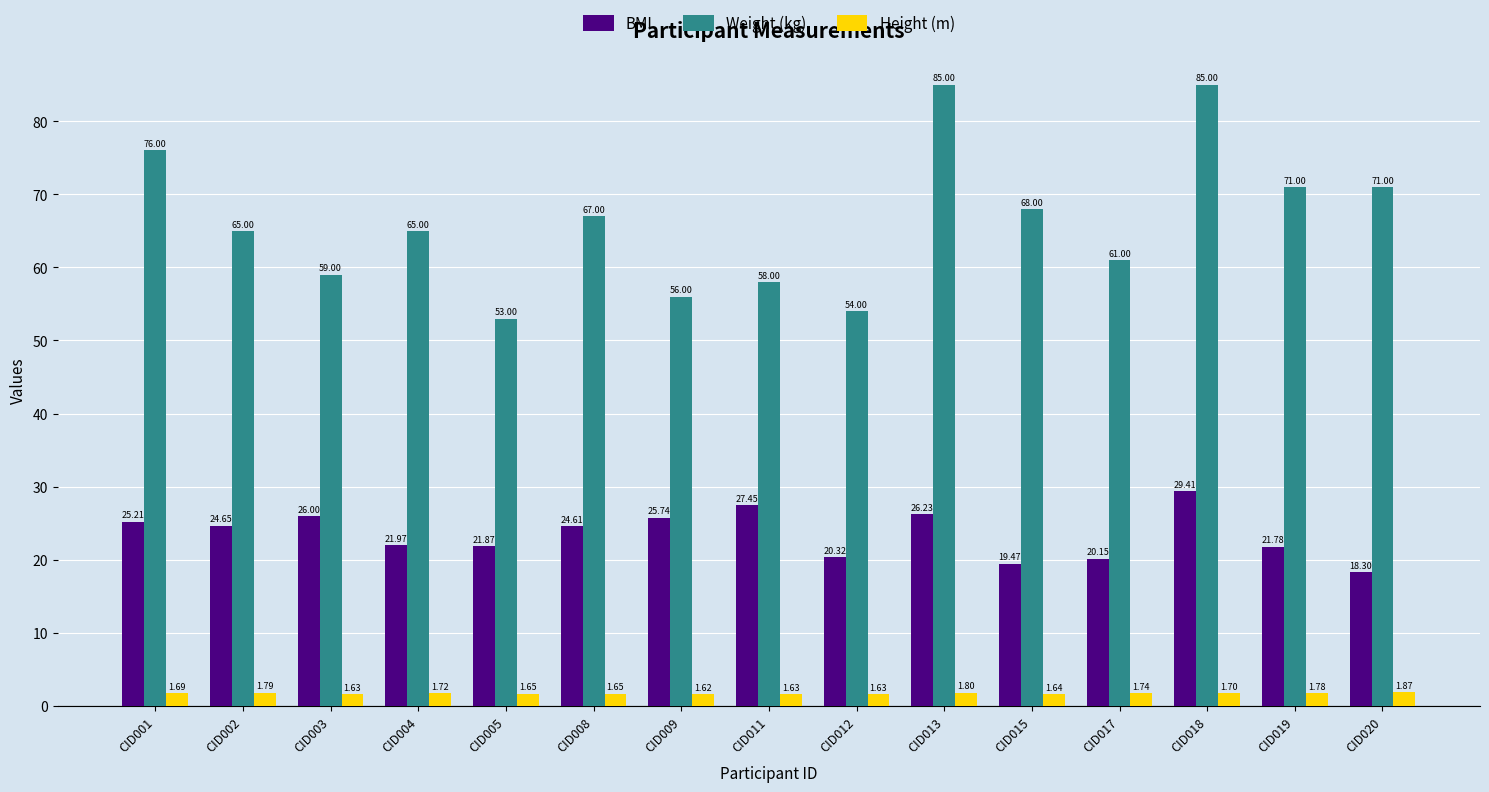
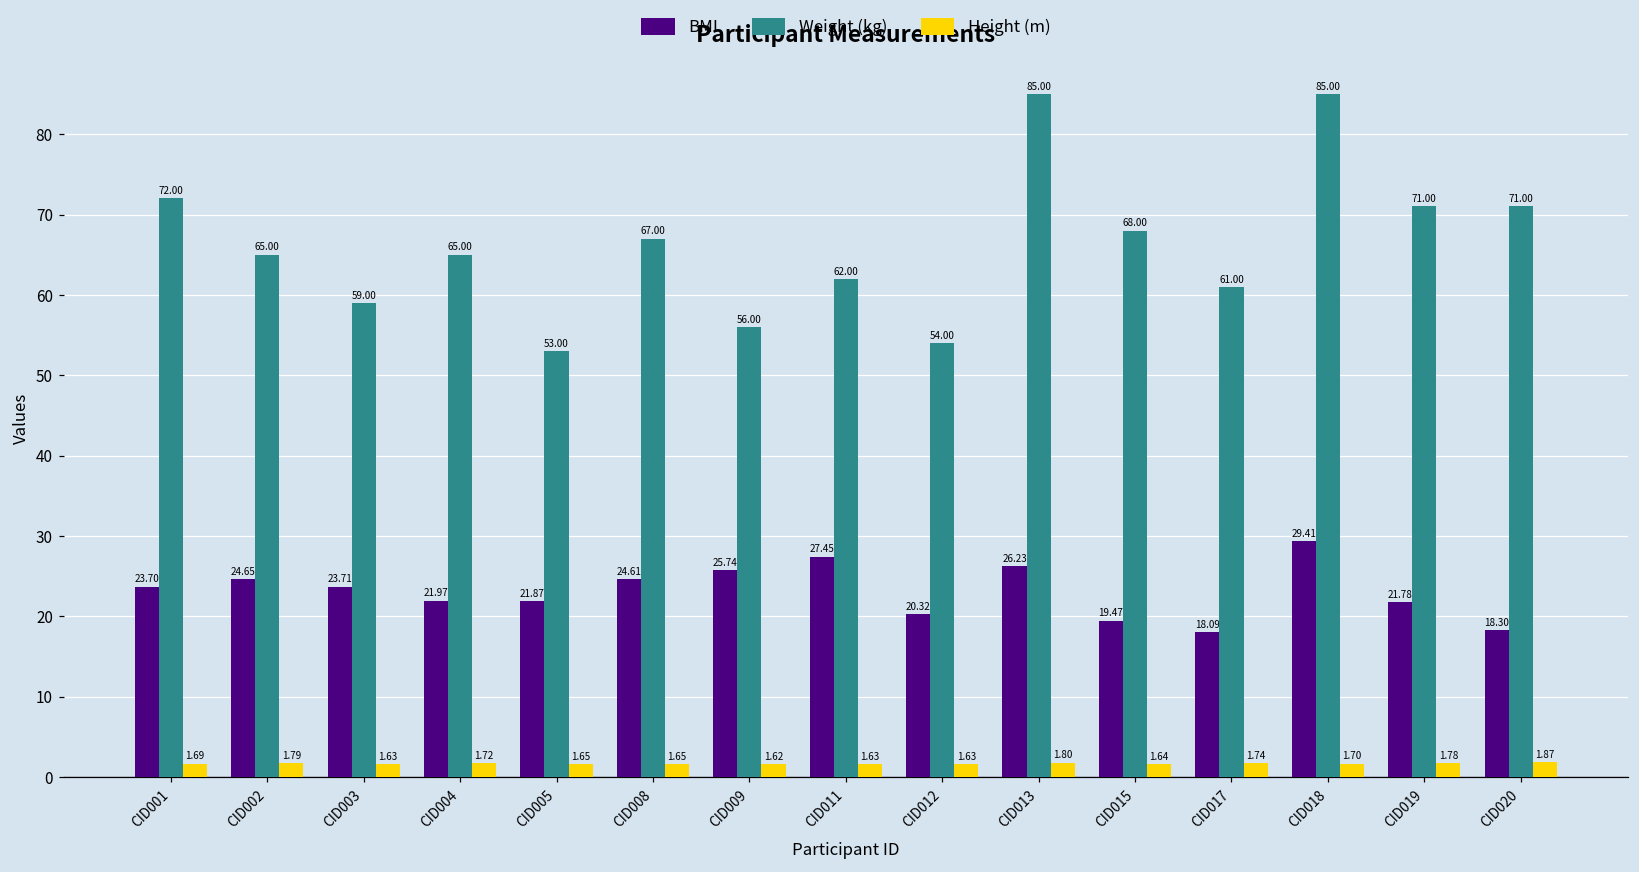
  {
    "BMI": {
-     "CID001": 25.21,
+     "CID001": 23.70,
      "CID002": 24.65,
-     "CID003": 26.00,
+     "CID003": 23.71,
      "CID004": 21.97,
      "CID005": 21.87,
      "CID008": 24.61,
      "CID009": 25.74,
      "CID011": 27.45,
      "CID012": 20.32,
      "CID013": 26.23,
      "CID015": 19.47,
-     "CID017": 20.15,
+     "CID017": 18.09,
      "CID018": 29.41,
      "CID019": 21.78,
      "CID020": 18.30
    },
    "Weight (kg)": {
-     "CID001": 76.00,
+     "CID001": 72.00,
      "CID002": 65.00,
      "CID003": 59.00,
      "CID004": 65.00,
      "CID005": 53.00,
      "CID008": 67.00,
      "CID009": 56.00,
-     "CID011": 58.00,
+     "CID011": 62.00,
      "CID012": 54.00,
      "CID013": 85.00,
      "CID015": 68.00,
      "CID017": 61.00,
      "CID018": 85.00,
      "CID019": 71.00,
      "CID020": 71.00
    },
    "Height (m)": {
      "CID001": 1.69,
      "CID002": 1.79,
      "CID003": 1.63,
      "CID004": 1.72,
      "CID005": 1.65,
      "CID008": 1.65,
      "CID009": 1.62,
      "CID011": 1.63,
      "CID012": 1.63,
      "CID013": 1.80,
      "CID015": 1.64,
      "CID017": 1.74,
      "CID018": 1.70,
      "CID019": 1.78,
      "CID020": 1.87
    }
  }
